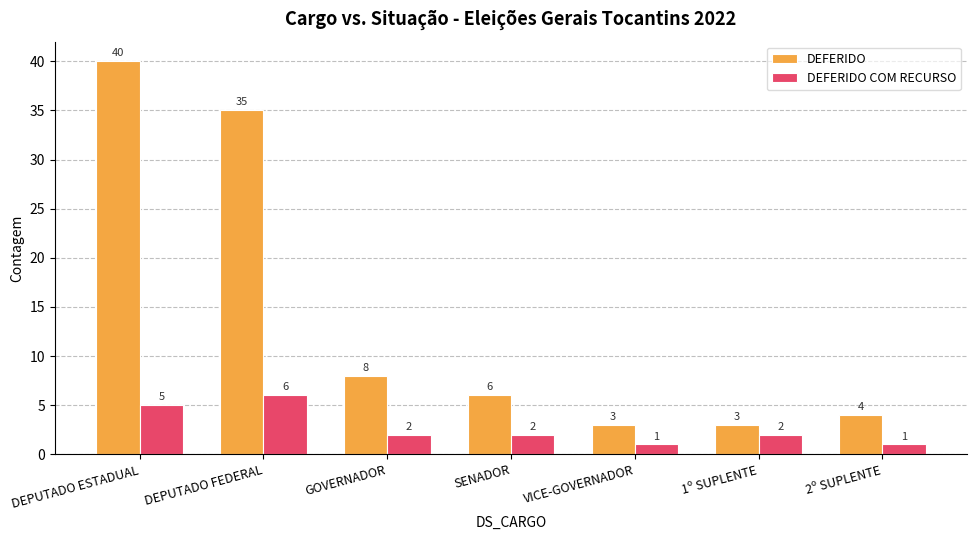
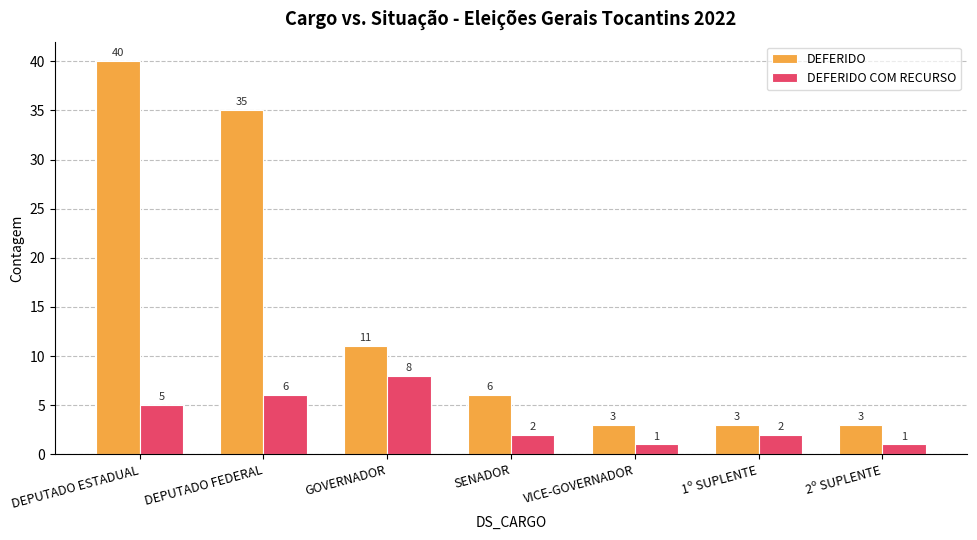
  {
    "DEFERIDO": {
      "DEPUTADO ESTADUAL": 40,
      "DEPUTADO FEDERAL": 35,
-     "GOVERNADOR": 8,
+     "GOVERNADOR": 11,
      "SENADOR": 6,
      "VICE-GOVERNADOR": 3,
      "1º SUPLENTE": 3,
-     "2º SUPLENTE": 4
+     "2º SUPLENTE": 3
    },
    "DEFERIDO COM RECURSO": {
      "DEPUTADO ESTADUAL": 5,
      "DEPUTADO FEDERAL": 6,
-     "GOVERNADOR": 2,
+     "GOVERNADOR": 8,
      "SENADOR": 2,
      "VICE-GOVERNADOR": 1,
      "1º SUPLENTE": 2,
      "2º SUPLENTE": 1
    }
  }
